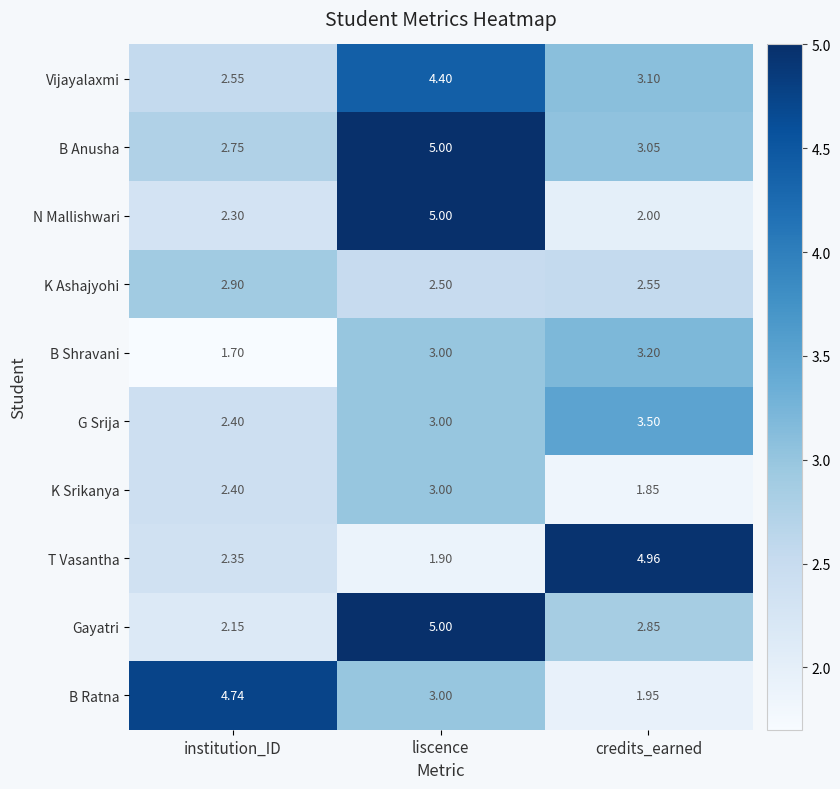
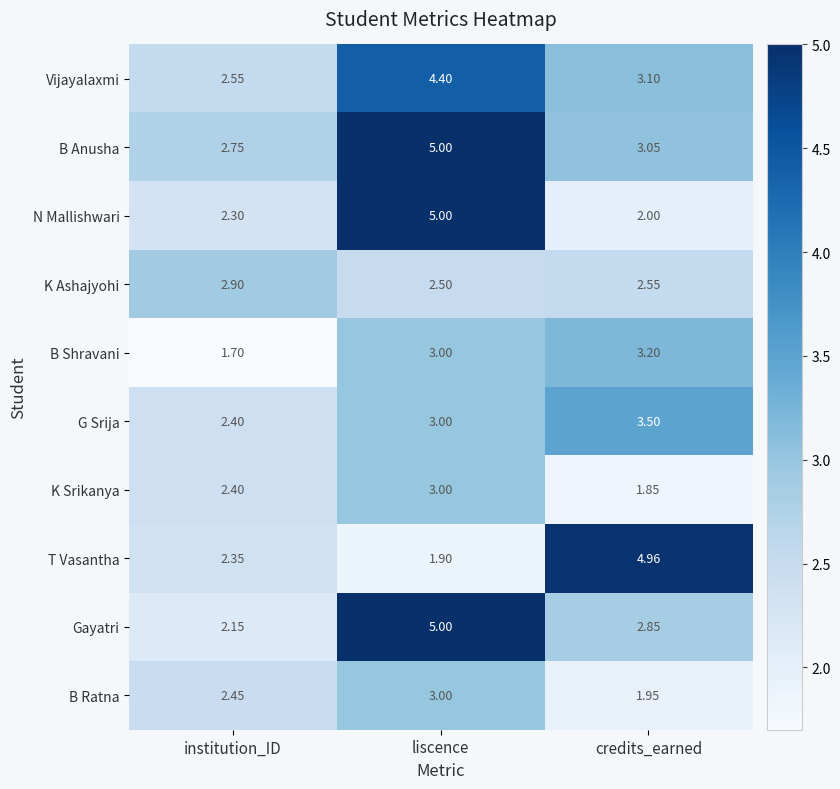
  {
    "Vijayalaxmi": {
      "institution_ID": 2.55,
      "liscence": 4.40,
      "credits_earned": 3.10
    },
    "B Anusha": {
      "institution_ID": 2.75,
      "liscence": 5.00,
      "credits_earned": 3.05
    },
    "N Mallishwari": {
      "institution_ID": 2.30,
      "liscence": 5.00,
      "credits_earned": 2.00
    },
    "K Ashajyohi": {
      "institution_ID": 2.90,
      "liscence": 2.50,
      "credits_earned": 2.55
    },
    "B Shravani": {
      "institution_ID": 1.70,
      "liscence": 3.00,
      "credits_earned": 3.20
    },
    "G Srija": {
      "institution_ID": 2.40,
      "liscence": 3.00,
      "credits_earned": 3.50
    },
    "K Srikanya": {
      "institution_ID": 2.40,
      "liscence": 3.00,
      "credits_earned": 1.85
    },
    "T Vasantha": {
      "institution_ID": 2.35,
      "liscence": 1.90,
      "credits_earned": 4.96
    },
    "Gayatri": {
      "institution_ID": 2.15,
      "liscence": 5.00,
      "credits_earned": 2.85
    },
    "B Ratna": {
-     "institution_ID": 4.74,
+     "institution_ID": 2.45,
      "liscence": 3.00,
      "credits_earned": 1.95
    }
  }
